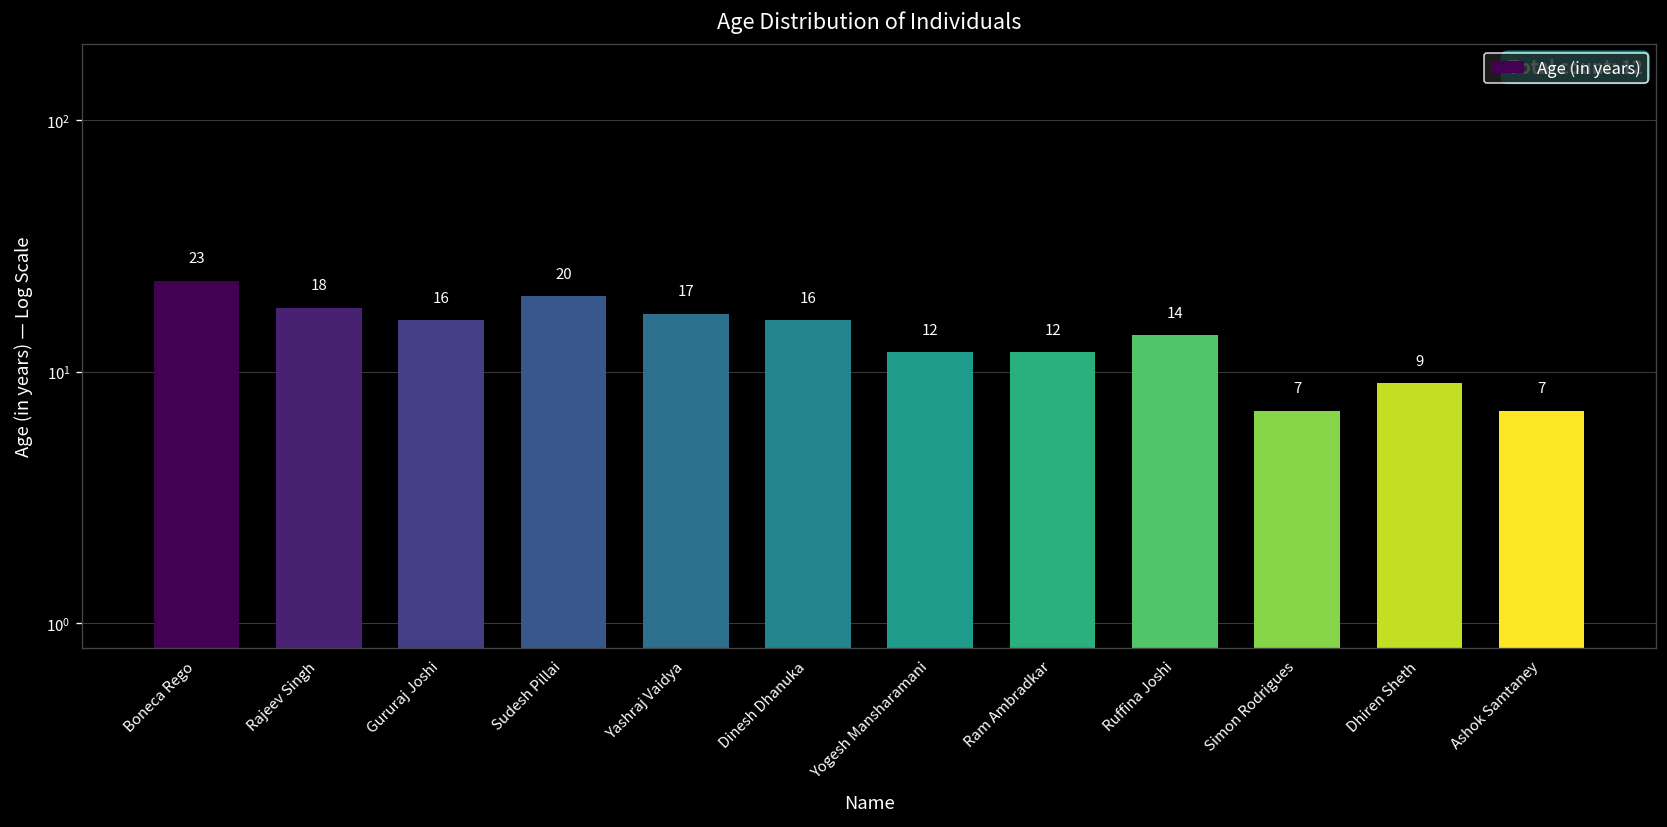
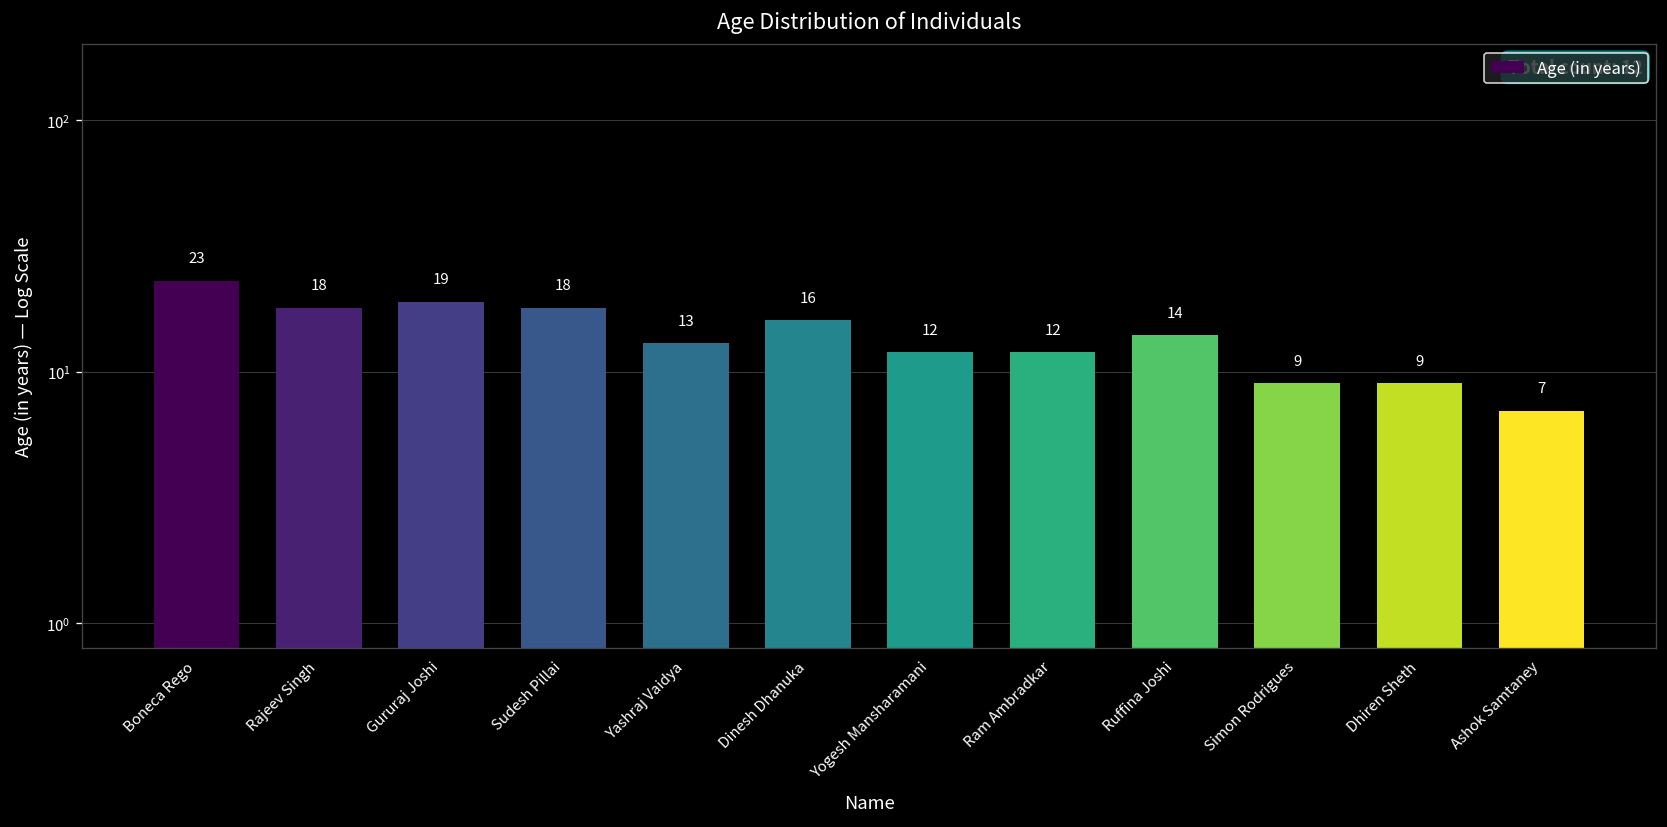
  {
    "Boneca Rego": 23,
    "Rajeev Singh": 18,
-   "Gururaj Joshi": 16,
-   "Sudesh Pillai": 20,
-   "Yashraj Vaidya": 17,
+   "Gururaj Joshi": 19,
+   "Sudesh Pillai": 18,
+   "Yashraj Vaidya": 13,
    "Dinesh Dhanuka": 16,
    "Yogesh Mansharamani": 12,
    "Ram Ambradkar": 12,
    "Ruffina Joshi": 14,
-   "Simon Rodrigues": 7,
+   "Simon Rodrigues": 9,
    "Dhiren Sheth": 9,
    "Ashok Samtaney": 7
  }
